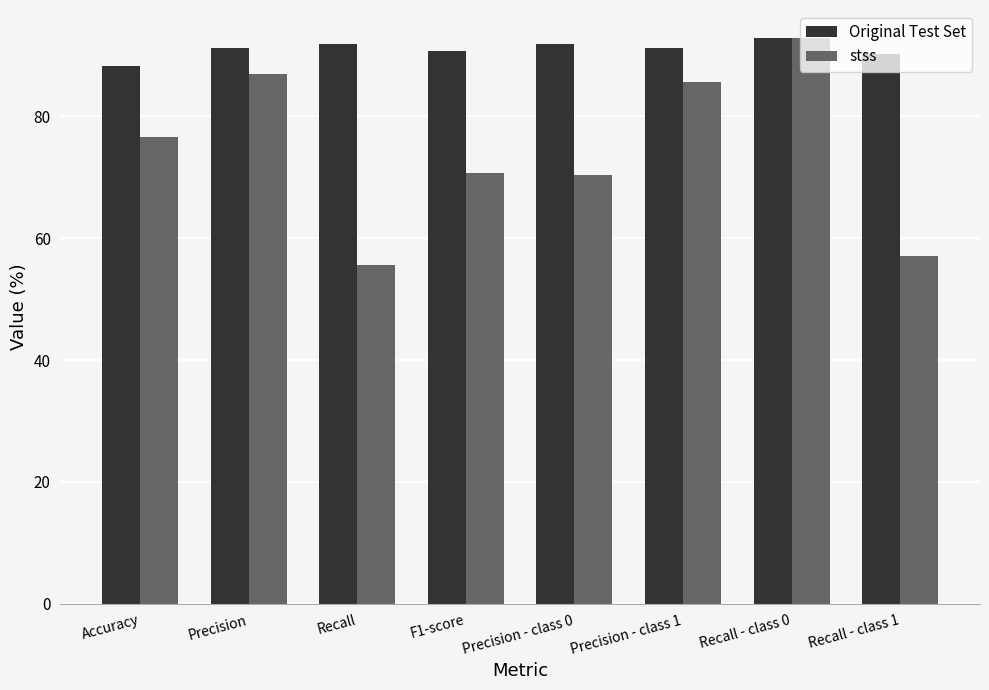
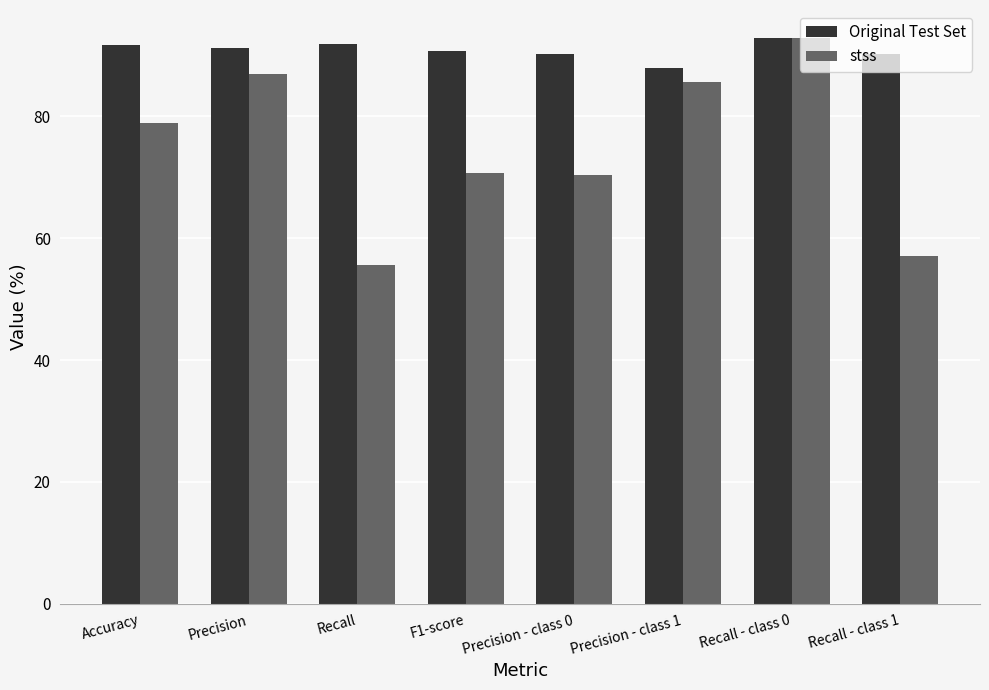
  {
    "Original Test Set": {
-     "Accuracy": 88,
+     "Accuracy": 92,
      "Precision": 91,
      "Recall": 92,
      "F1-score": 91,
-     "Precision - class 0": 92,
-     "Precision - class 1": 91,
+     "Precision - class 0": 90,
+     "Precision - class 1": 88,
      "Recall - class 0": 93
    },
    "stss": {
-     "Accuracy": 77,
+     "Accuracy": 79,
      "Precision": 87,
      "Recall": 56,
      "F1-score": 71,
      "Precision - class 0": 70,
      "Precision - class 1": 86,
      "Recall - class 1": 57
    }
  }
